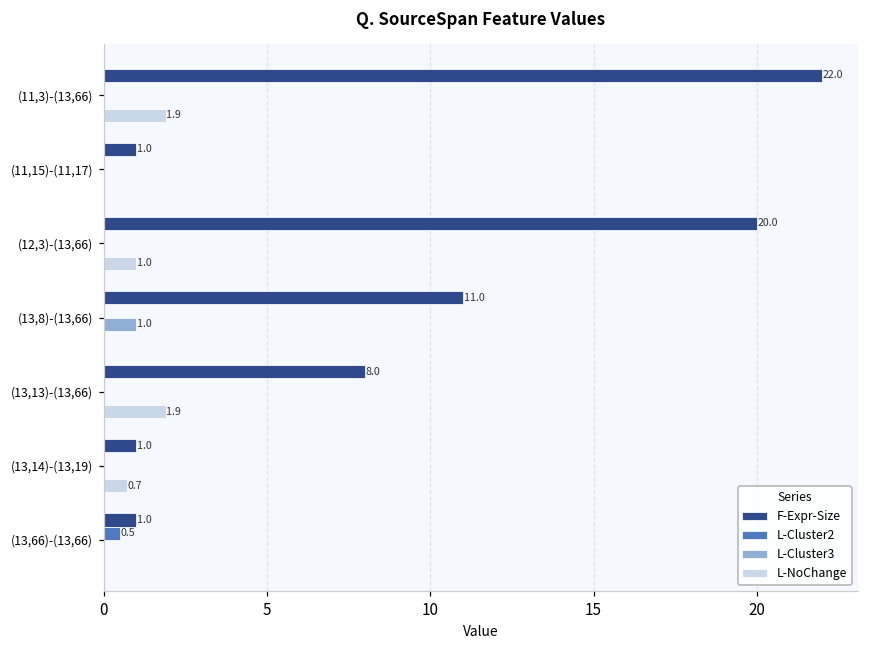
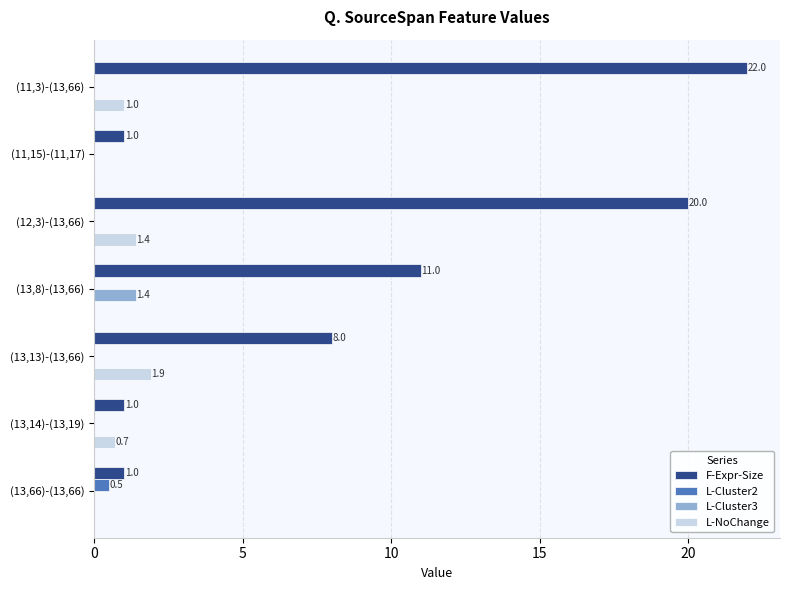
  {
    "F-Expr-Size": {
      "(11,3)-(13,66)": 22.0,
      "(11,15)-(11,17)": 1.0,
      "(12,3)-(13,66)": 20.0,
      "(13,8)-(13,66)": 11.0,
      "(13,13)-(13,66)": 8.0,
      "(13,14)-(13,19)": 1.0,
      "(13,66)-(13,66)": 1.0
    },
    "L-Cluster2": {
      "(13,66)-(13,66)": 0.5
    },
    "L-Cluster3": {
-     "(13,8)-(13,66)": 1.0
+     "(13,8)-(13,66)": 1.4
    },
    "L-NoChange": {
-     "(11,3)-(13,66)": 1.9,
-     "(12,3)-(13,66)": 1.0,
+     "(11,3)-(13,66)": 1.0,
+     "(12,3)-(13,66)": 1.4,
      "(13,13)-(13,66)": 1.9,
      "(13,14)-(13,19)": 0.7
    }
  }
